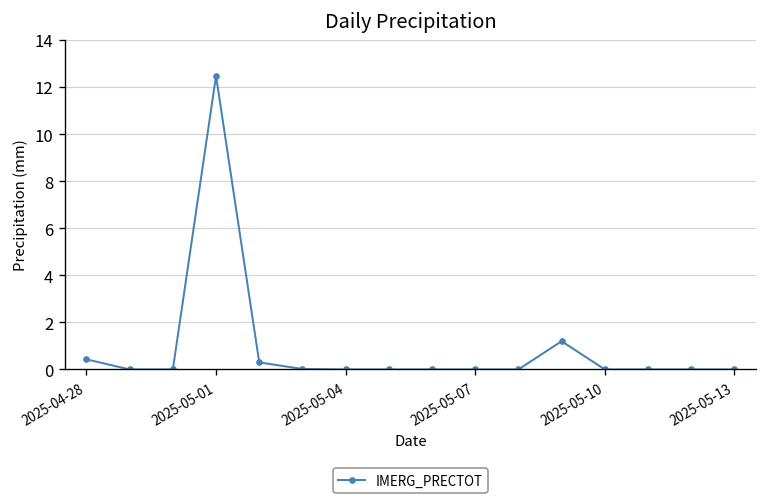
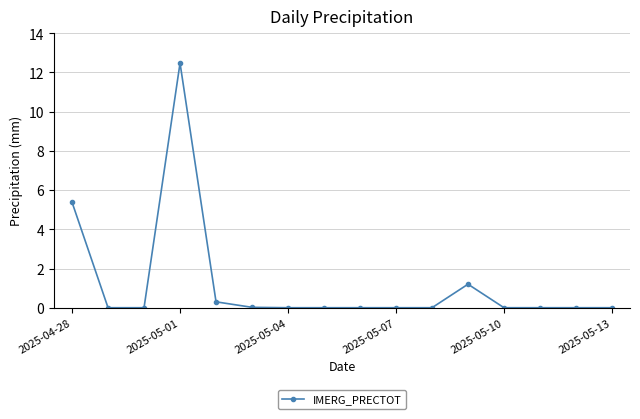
  {
-   "2025-04-28": 0.4,
+   "2025-04-28": 5.4,
    "2025-05-01": 12.5,
    "2025-05-04": 0.0,
    "2025-05-07": 0.0,
    "2025-05-10": 0.0,
    "2025-05-13": 0.0
  }
